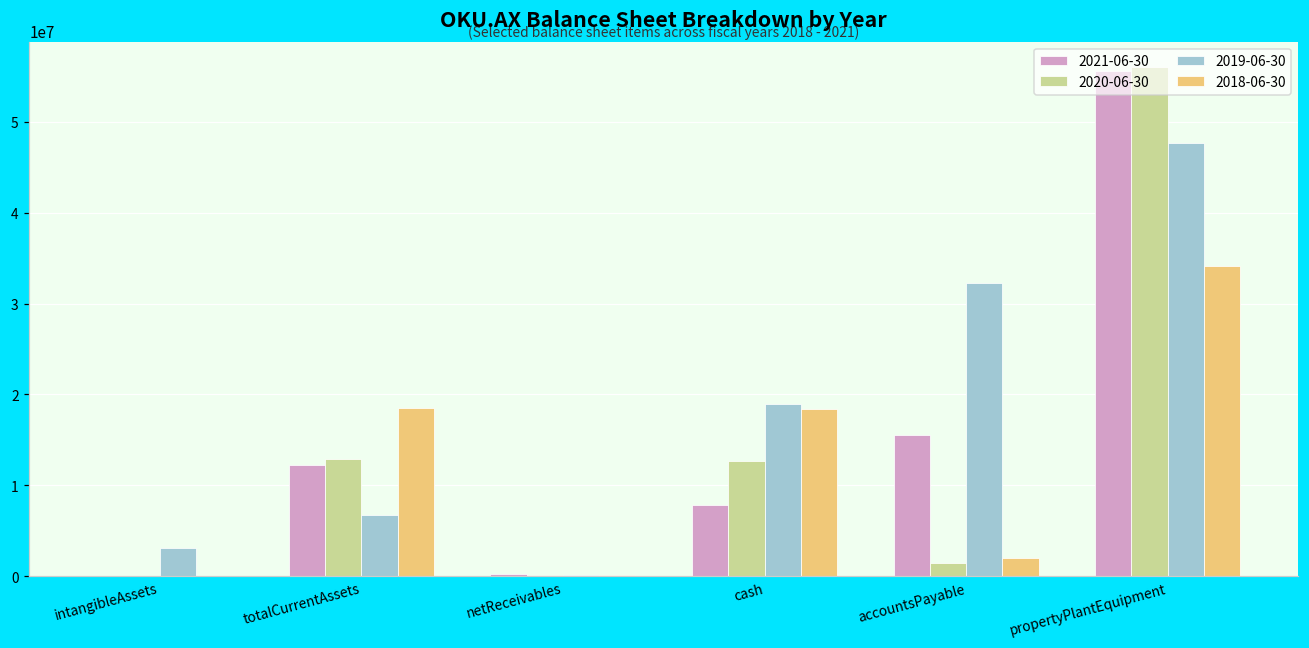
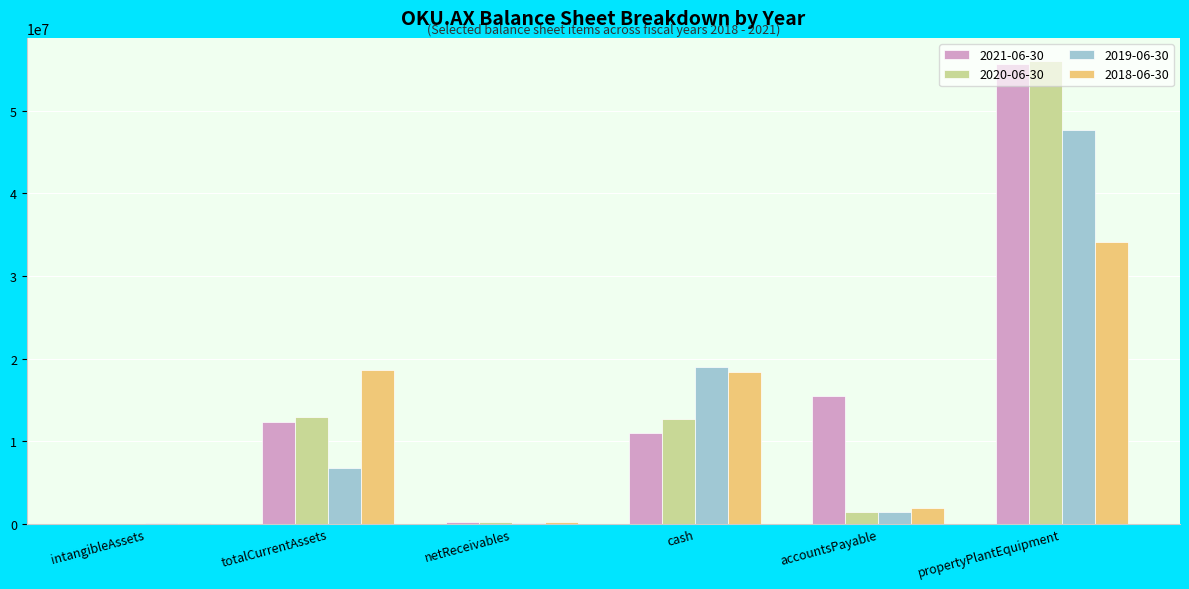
  {
    "2021-06-30": {
      "totalCurrentAssets": 12000000,
-     "cash": 8000000,
+     "cash": 11000000,
      "accountsPayable": 15000000
    },
    "2019-06-30": {
-     "intangibleAssets": 3000000,
+     "intangibleAssets": 0,
      "totalCurrentAssets": 7000000,
      "cash": 19000000,
-     "accountsPayable": 32000000,
+     "accountsPayable": 1000000,
      "propertyPlantEquipment": 48000000
    }
  }
